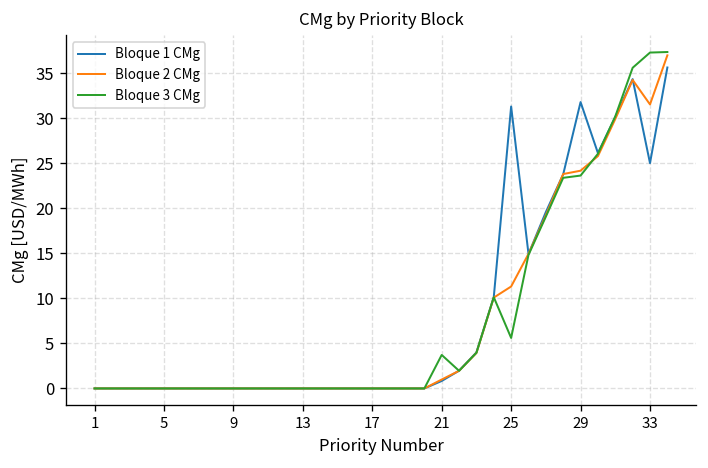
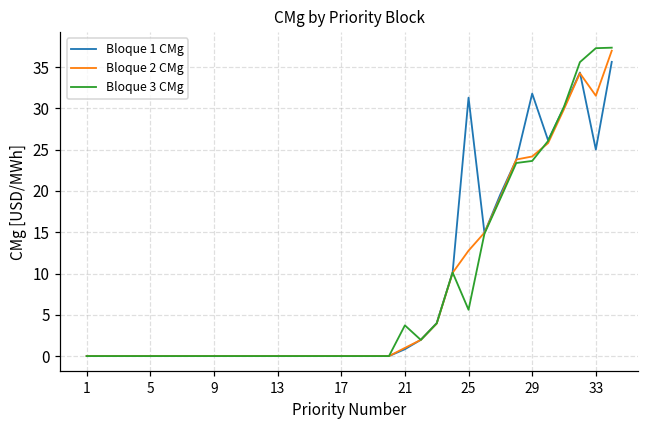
  {
    "Bloque 1 CMg": {
      "25": 31,
      "29": 32,
      "33": 25
    },
    "Bloque 2 CMg": {
-     "25": 11,
+     "25": 13,
      "29": 24,
      "33": 32
    },
    "Bloque 3 CMg": {
      "21": 4,
      "25": 6,
      "29": 24,
      "33": 37
    }
  }
